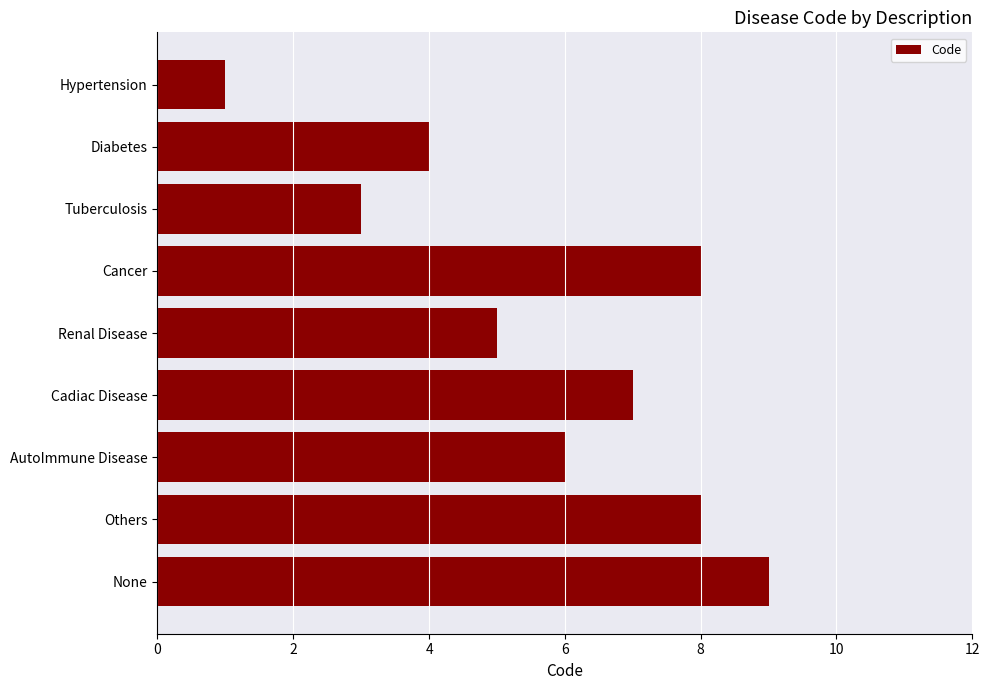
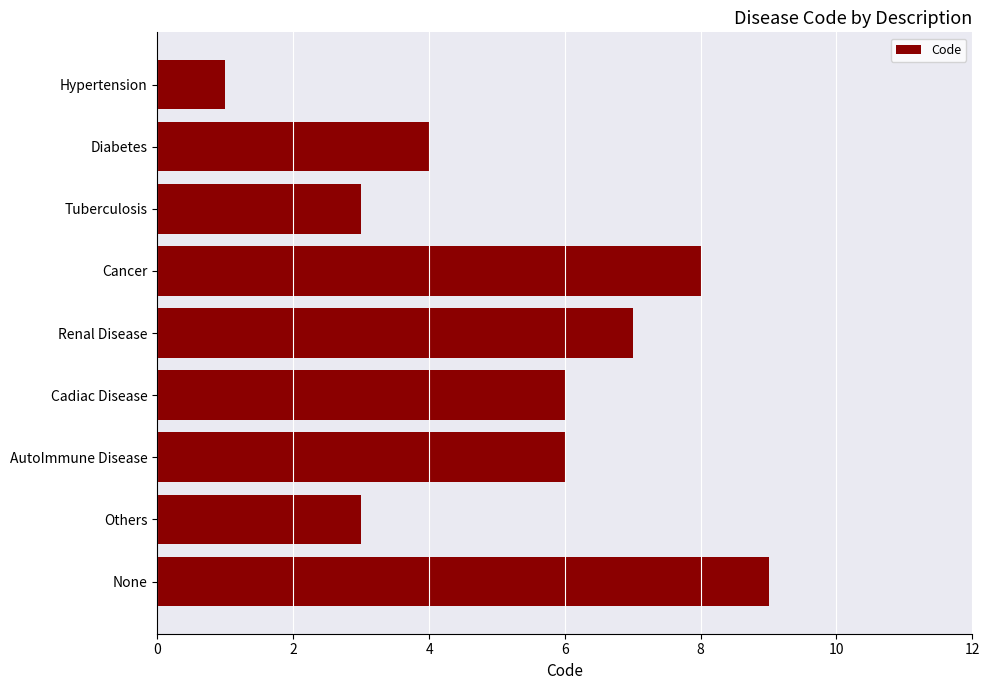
  {
    "Hypertension": 1,
    "Diabetes": 4,
    "Tuberculosis": 3,
    "Cancer": 8,
-   "Renal Disease": 5,
-   "Cadiac Disease": 7,
+   "Renal Disease": 7,
+   "Cadiac Disease": 6,
    "AutoImmune Disease": 6,
-   "Others": 8,
+   "Others": 3,
    "None": 9
  }
